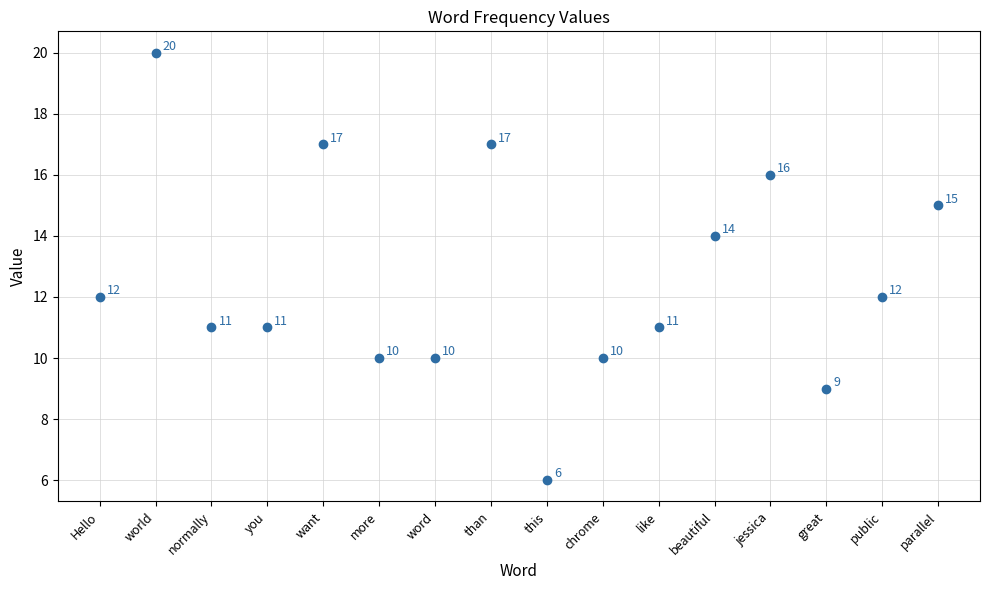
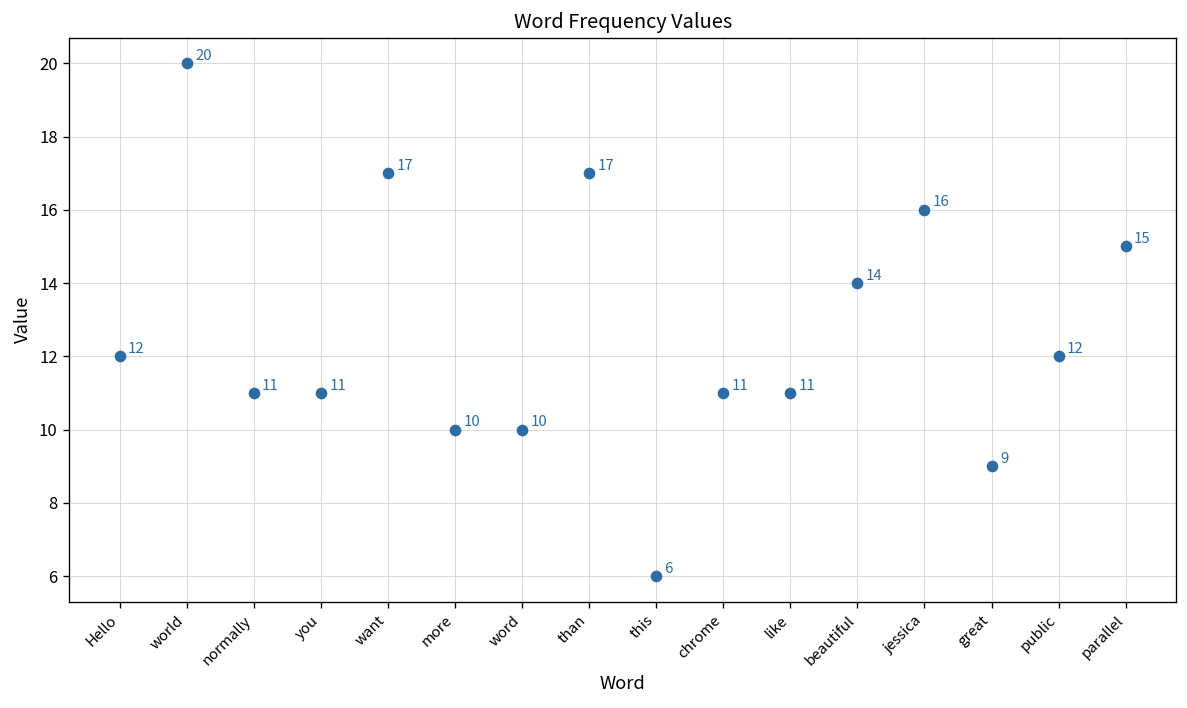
  {
-   "chrome": 10
+   "chrome": 11
  }
